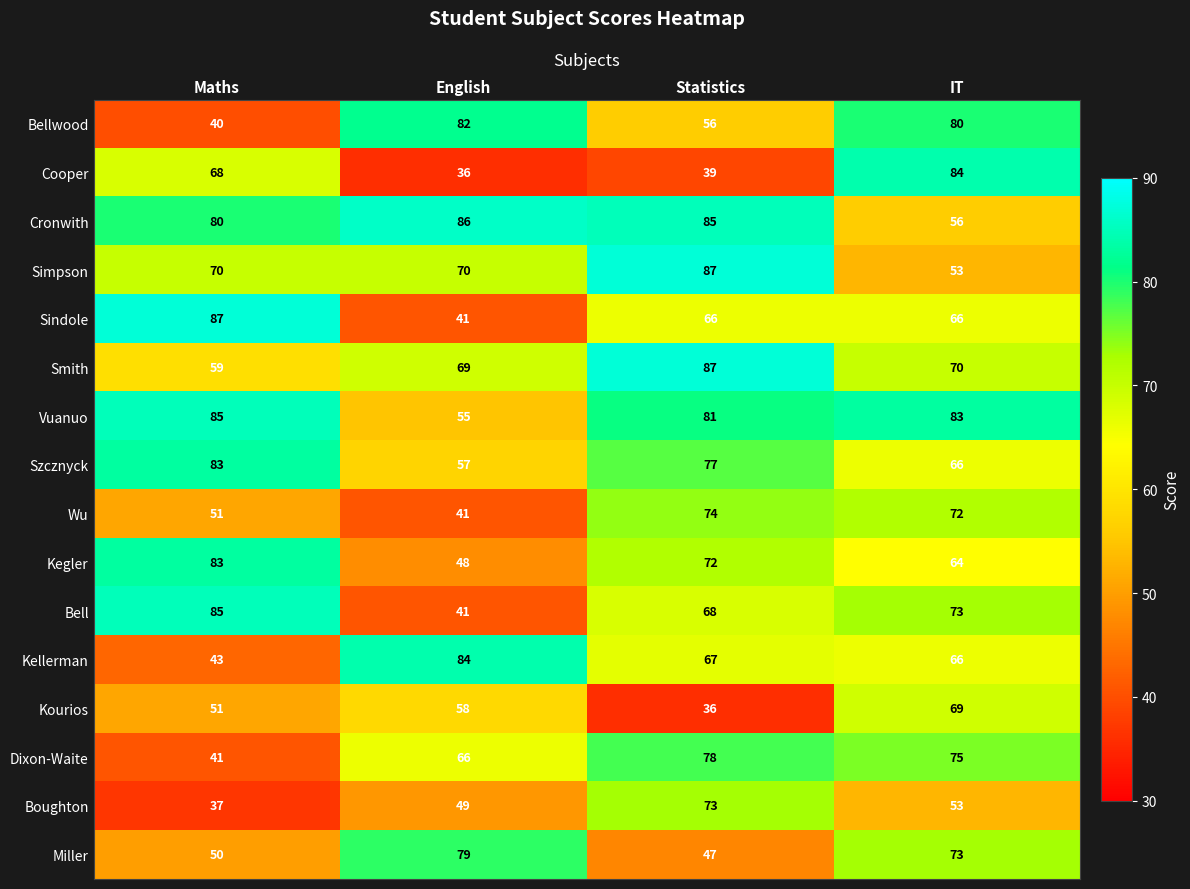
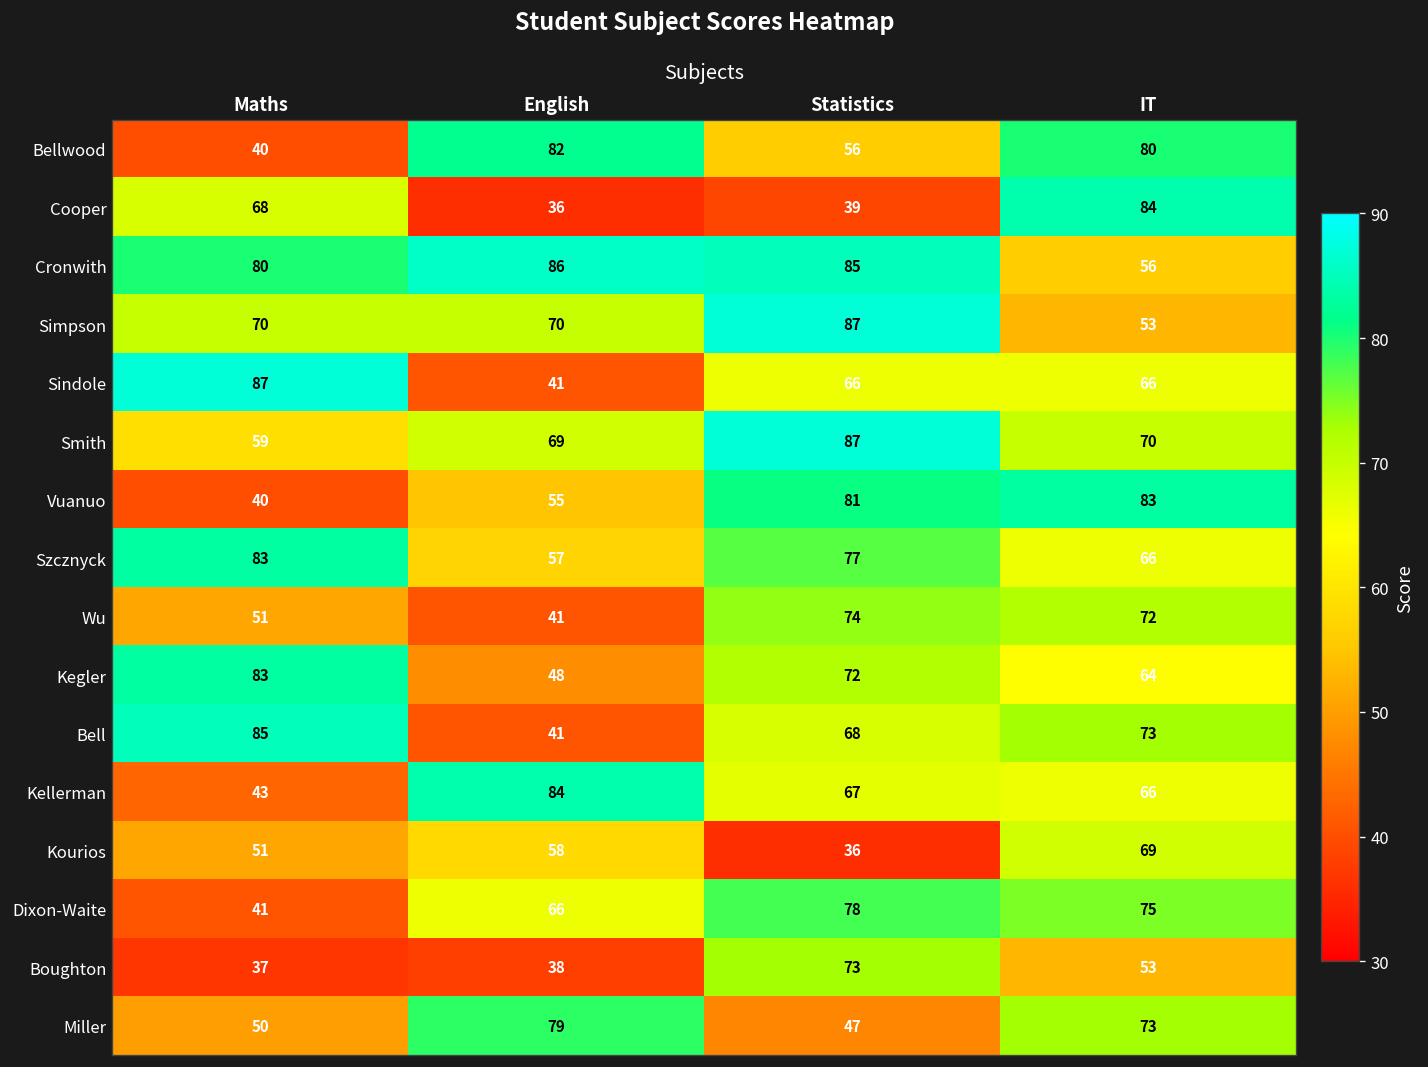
  {
    "Bellwood": {
      "Maths": 40,
      "English": 82,
      "Statistics": 56,
      "IT": 80
    },
    "Cooper": {
      "Maths": 68,
      "English": 36,
      "Statistics": 39,
      "IT": 84
    },
    "Cronwith": {
      "Maths": 80,
      "English": 86,
      "Statistics": 85,
      "IT": 56
    },
    "Simpson": {
      "Maths": 70,
      "English": 70,
      "Statistics": 87,
      "IT": 53
    },
    "Sindole": {
      "Maths": 87,
      "English": 41,
      "Statistics": 66,
      "IT": 66
    },
    "Smith": {
      "Maths": 59,
      "English": 69,
      "Statistics": 87,
      "IT": 70
    },
    "Vuanuo": {
-     "Maths": 85,
+     "Maths": 40,
      "English": 55,
      "Statistics": 81,
      "IT": 83
    },
    "Szcznyck": {
      "Maths": 83,
      "English": 57,
      "Statistics": 77,
      "IT": 66
    },
    "Wu": {
      "Maths": 51,
      "English": 41,
      "Statistics": 74,
      "IT": 72
    },
    "Kegler": {
      "Maths": 83,
      "English": 48,
      "Statistics": 72,
      "IT": 64
    },
    "Bell": {
      "Maths": 85,
      "English": 41,
      "Statistics": 68,
      "IT": 73
    },
    "Kellerman": {
      "Maths": 43,
      "English": 84,
      "Statistics": 67,
      "IT": 66
    },
    "Kourios": {
      "Maths": 51,
      "English": 58,
      "Statistics": 36,
      "IT": 69
    },
    "Dixon-Waite": {
      "Maths": 41,
      "English": 66,
      "Statistics": 78,
      "IT": 75
    },
    "Boughton": {
      "Maths": 37,
-     "English": 49,
+     "English": 38,
      "Statistics": 73,
      "IT": 53
    },
    "Miller": {
      "Maths": 50,
      "English": 79,
      "Statistics": 47,
      "IT": 73
    }
  }
